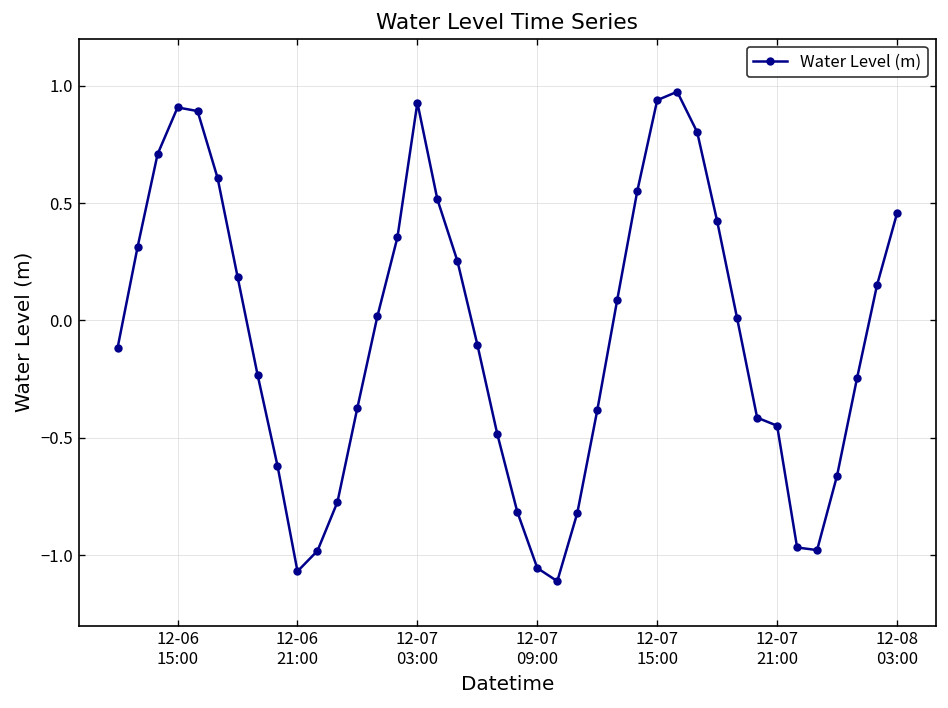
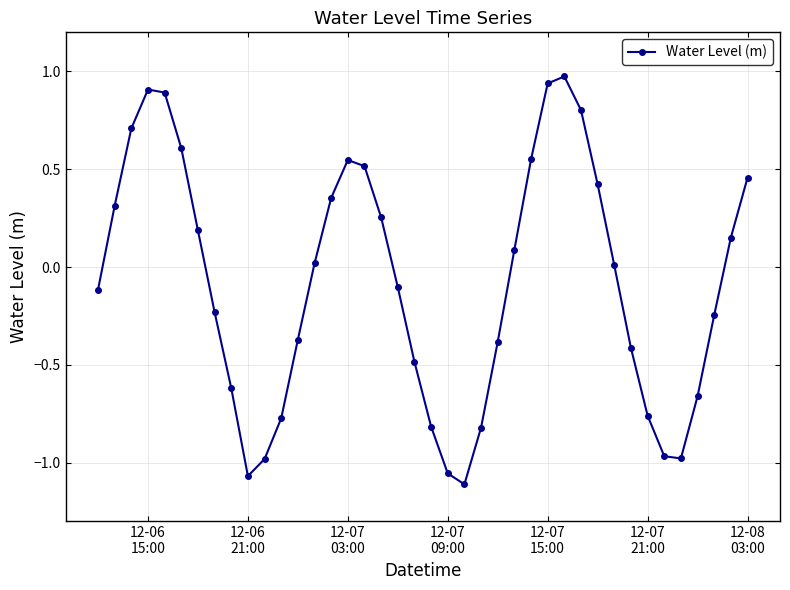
  {
    "12-06 15:00": 0.91,
    "12-06 21:00": -1.07,
-   "12-07 03:00": 0.93,
+   "12-07 03:00": 0.55,
    "12-07 09:00": -1.05,
    "12-07 15:00": 0.94,
-   "12-07 21:00": -0.45,
+   "12-07 21:00": -0.76,
    "12-08 03:00": 0.46
  }
